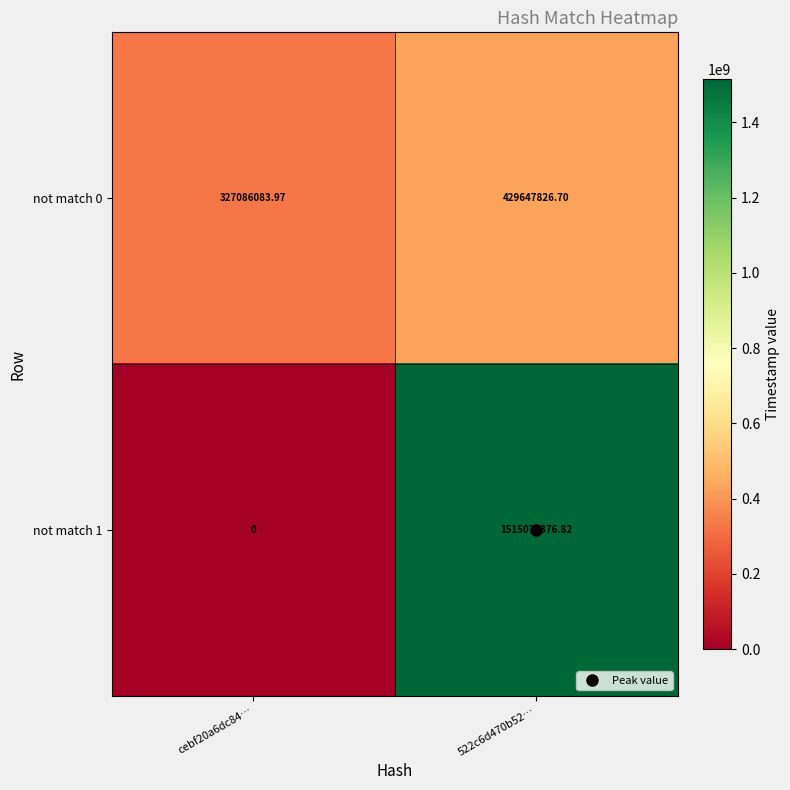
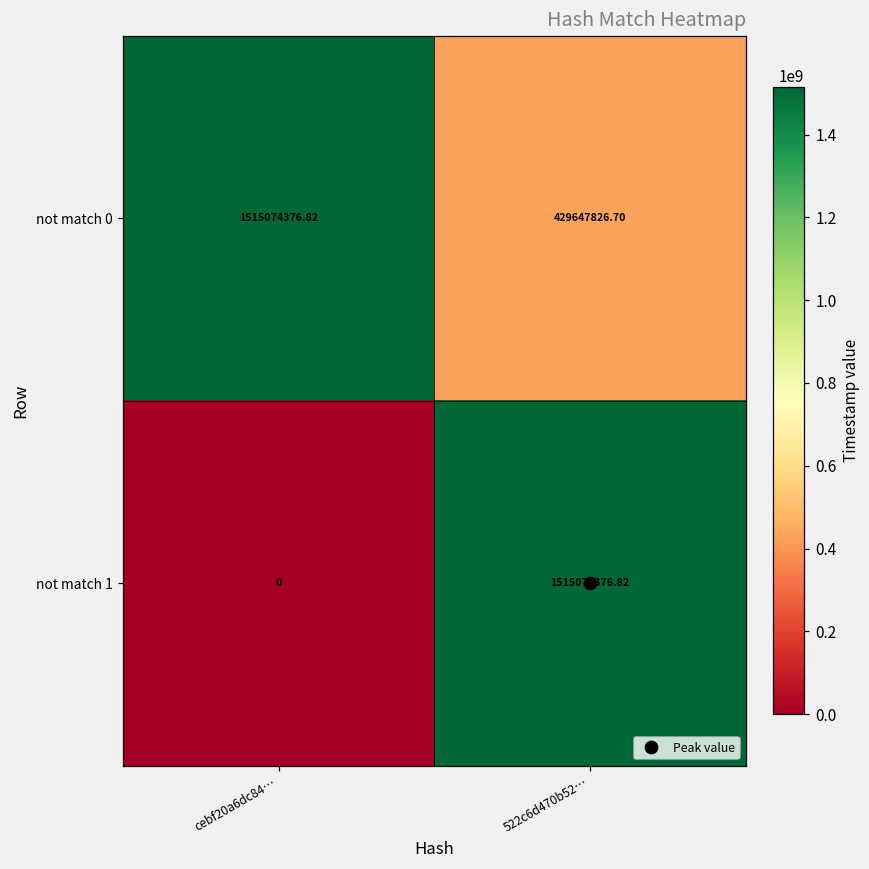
  {
    "not match 0": {
-     "cebf20a6dc84…": 327086083.97,
+     "cebf20a6dc84…": 1515074376.82,
      "522c6d470b52…": 429647826.70
    },
    "not match 1": {
      "cebf20a6dc84…": 0
    }
  }
